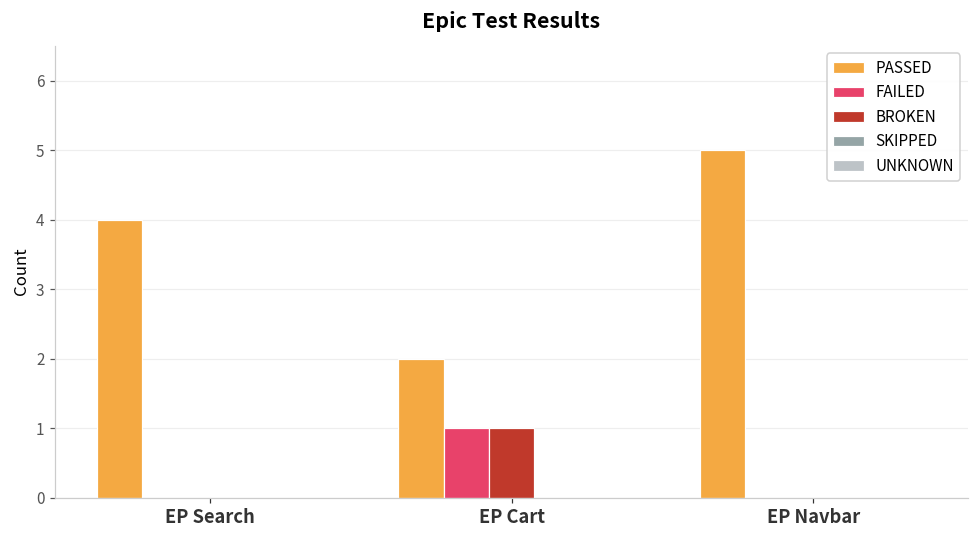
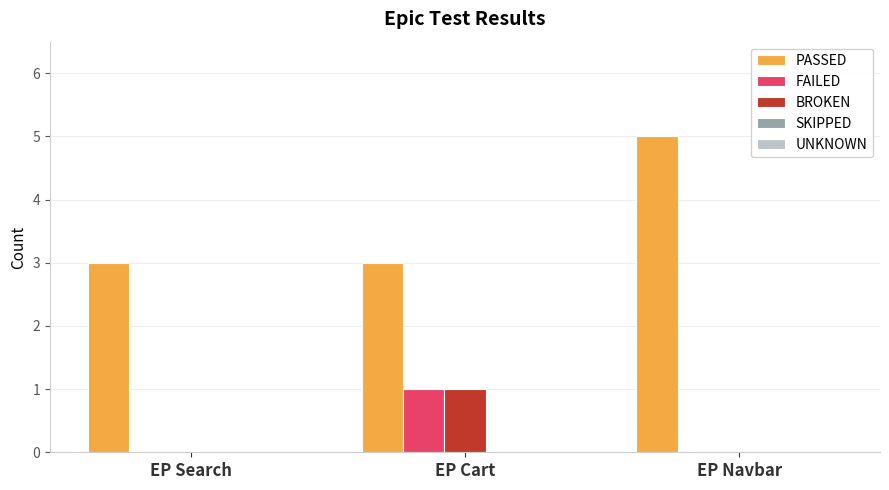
  {
    "PASSED": {
-     "EP Search": 4,
-     "EP Cart": 2,
+     "EP Search": 3,
+     "EP Cart": 3,
      "EP Navbar": 5
    },
    "FAILED": {
      "EP Search": 0,
      "EP Cart": 1,
      "EP Navbar": 0
    },
    "BROKEN": {
      "EP Search": 0,
      "EP Cart": 1,
      "EP Navbar": 0
    }
  }
